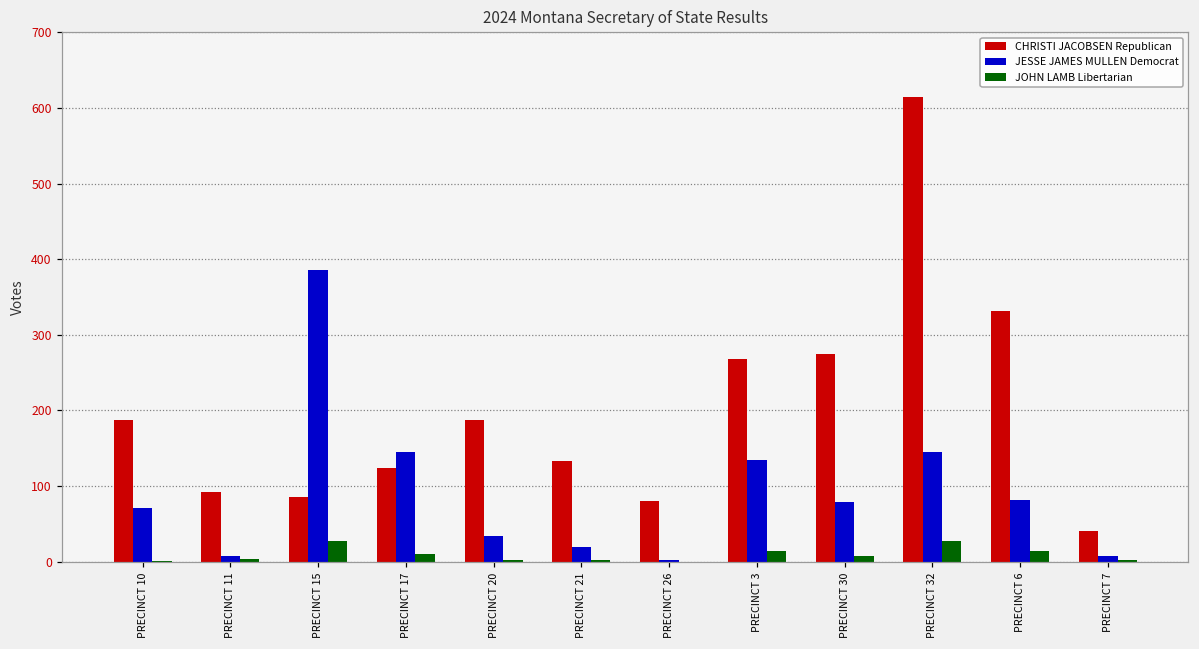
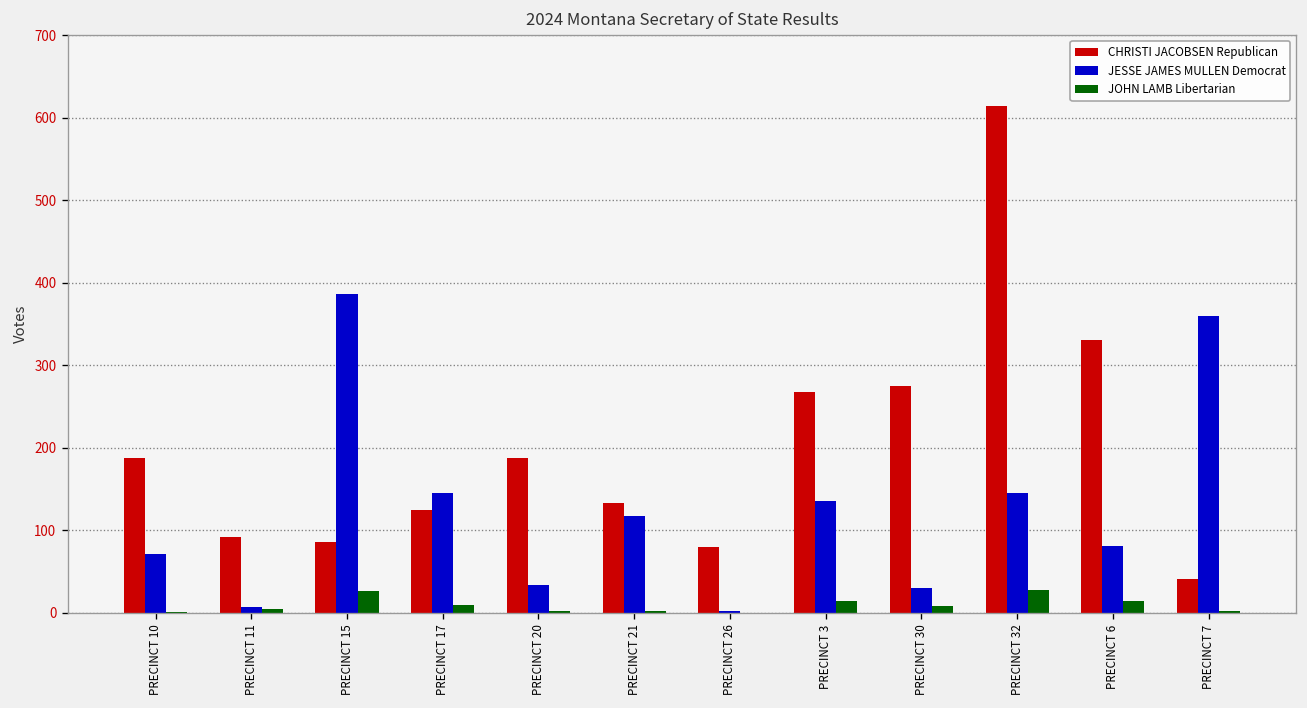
  {
    "CHRISTI JACOBSEN Republican": {
      "PRECINCT 10": 190,
      "PRECINCT 11": 90,
      "PRECINCT 15": 90,
      "PRECINCT 17": 120,
      "PRECINCT 20": 190,
      "PRECINCT 21": 130,
      "PRECINCT 26": 80,
      "PRECINCT 3": 270,
      "PRECINCT 30": 280,
      "PRECINCT 32": 610,
      "PRECINCT 6": 330,
      "PRECINCT 7": 40
    },
    "JESSE JAMES MULLEN Democrat": {
      "PRECINCT 10": 70,
      "PRECINCT 11": 10,
      "PRECINCT 15": 390,
      "PRECINCT 17": 150,
      "PRECINCT 20": 30,
-     "PRECINCT 21": 20,
+     "PRECINCT 21": 120,
      "PRECINCT 3": 140,
-     "PRECINCT 30": 80,
+     "PRECINCT 30": 30,
      "PRECINCT 32": 150,
      "PRECINCT 6": 80,
-     "PRECINCT 7": 10
+     "PRECINCT 7": 360
    },
    "JOHN LAMB Libertarian": {
      "PRECINCT 11": 0,
      "PRECINCT 15": 30,
      "PRECINCT 17": 10,
      "PRECINCT 26": 0,
      "PRECINCT 3": 10,
      "PRECINCT 30": 10,
      "PRECINCT 32": 30,
      "PRECINCT 6": 10
    }
  }
